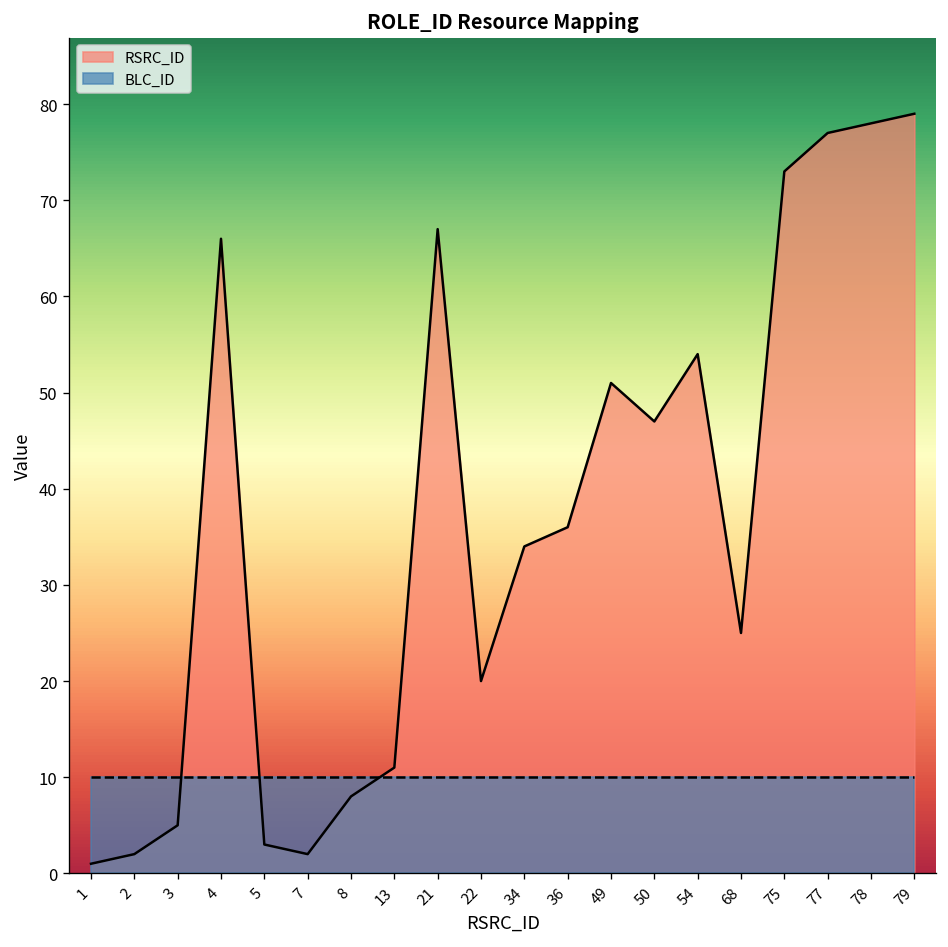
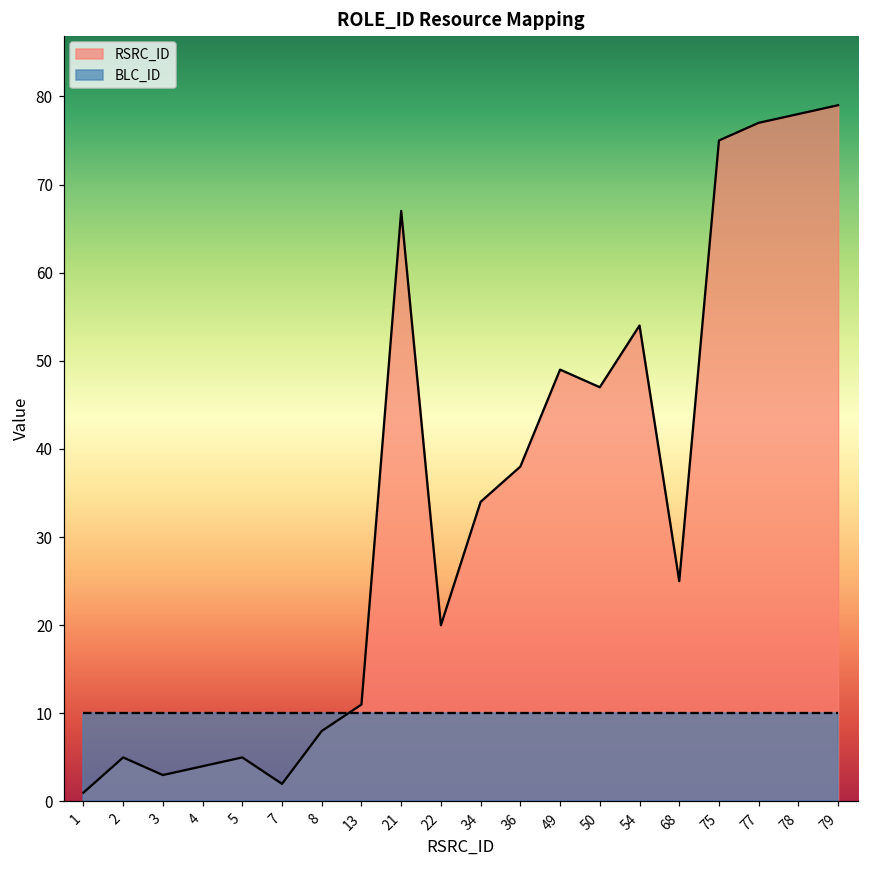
  {
    "RSRC_ID": {
      "1": 1,
-     "2": 2,
-     "3": 5,
-     "4": 66,
-     "5": 3,
+     "2": 5,
+     "3": 3,
+     "4": 4,
+     "5": 5,
      "7": 2,
      "8": 8,
      "13": 11,
      "21": 67,
      "22": 20,
      "34": 34,
-     "36": 36,
-     "49": 51,
+     "36": 38,
+     "49": 49,
      "50": 47,
      "54": 54,
      "68": 25,
-     "75": 73,
+     "75": 75,
      "77": 77,
      "78": 78,
      "79": 79
    },
    "BLC_ID": {
      "1": 10,
      "2": 10,
      "3": 10,
      "4": 10,
      "5": 10,
      "7": 10,
      "8": 10,
      "13": 10,
      "21": 10,
      "22": 10,
      "34": 10,
      "36": 10,
      "49": 10,
      "50": 10,
      "54": 10,
      "68": 10,
      "75": 10,
      "77": 10,
      "78": 10,
      "79": 10
    }
  }
